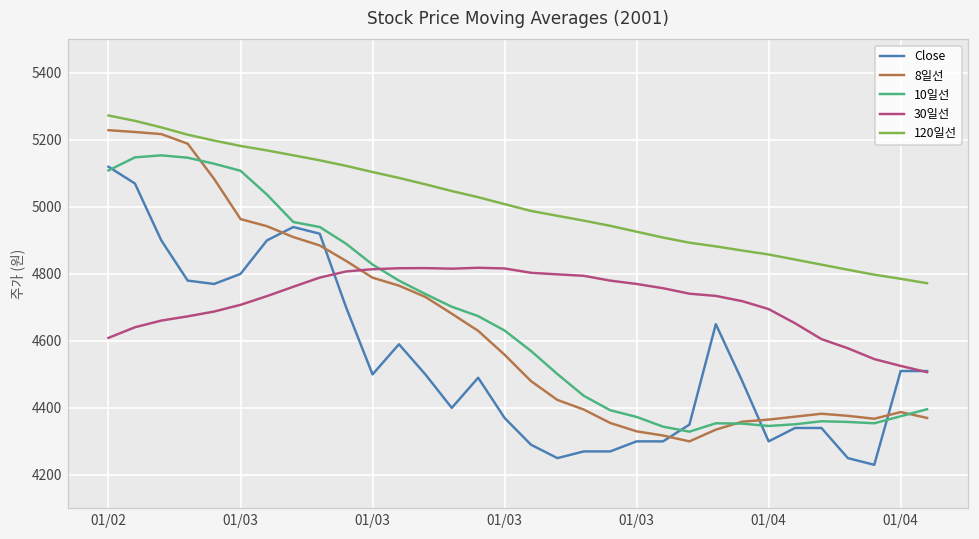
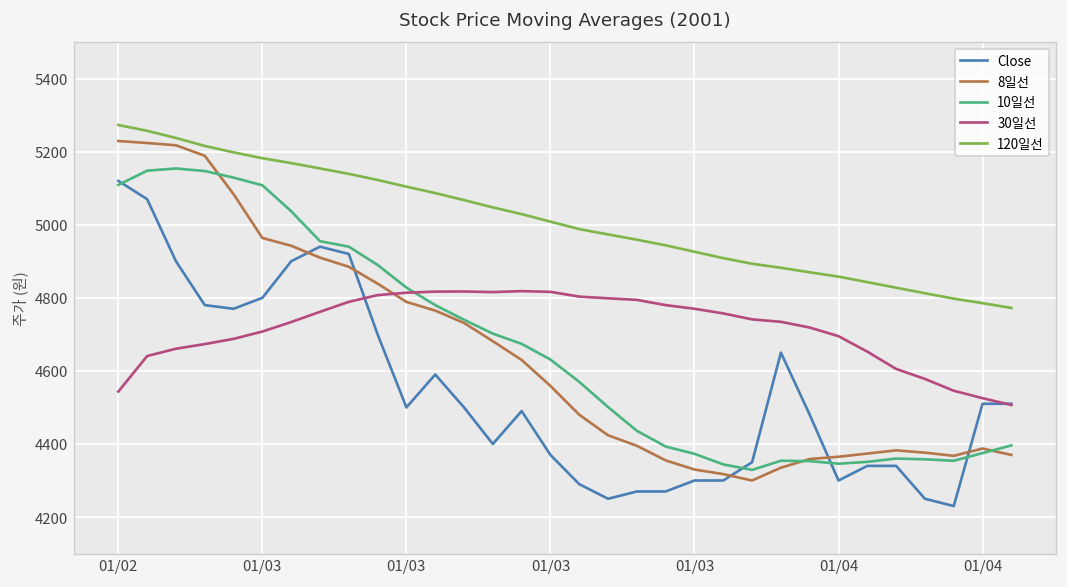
  {
    "Close": {
      "01/02": 5120
    },
    "8일선": {
      "01/02": 5230
    },
    "10일선": {
      "01/02": 5110
    },
    "30일선": {
-     "01/02": 4610
+     "01/02": 4540
    },
    "120일선": {
      "01/02": 5270
    }
  }
